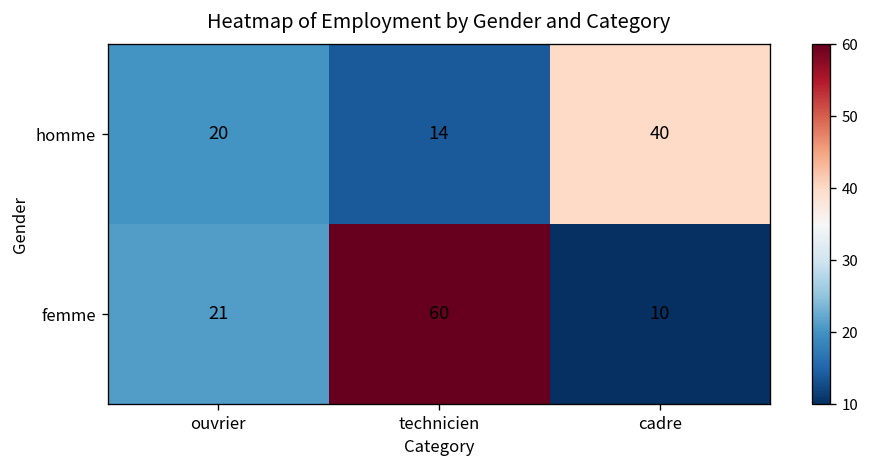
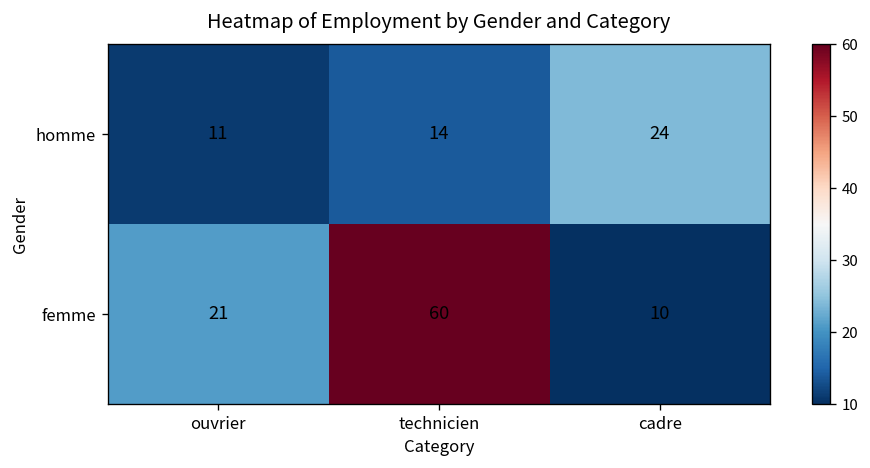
  {
    "homme": {
-     "ouvrier": 20,
+     "ouvrier": 11,
      "technicien": 14,
-     "cadre": 40
+     "cadre": 24
    },
    "femme": {
      "ouvrier": 21,
      "technicien": 60,
      "cadre": 10
    }
  }
